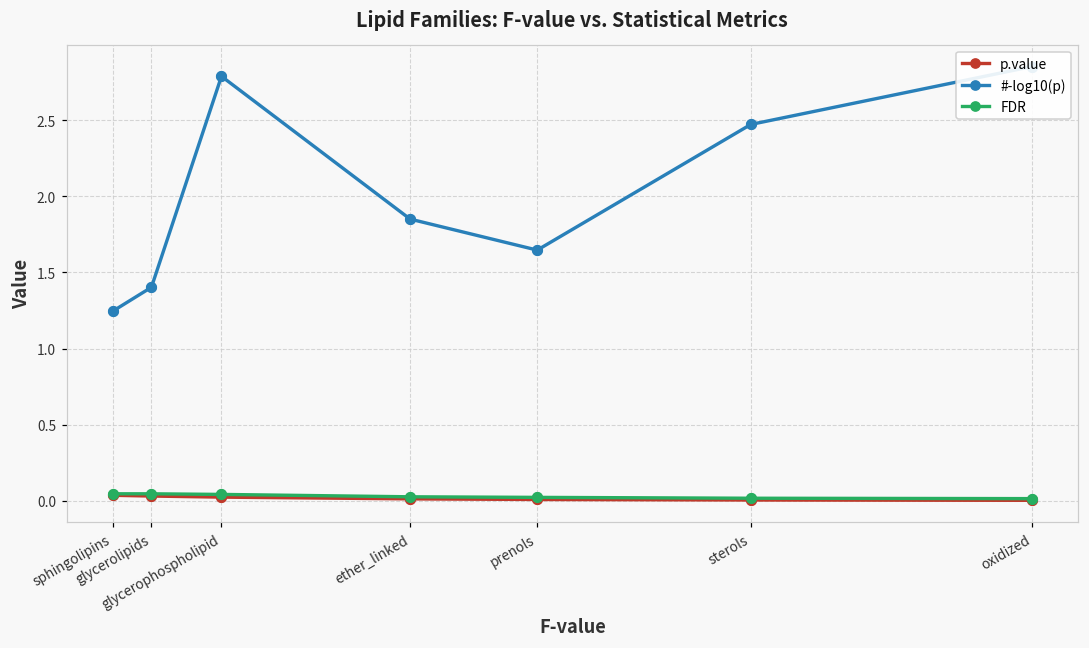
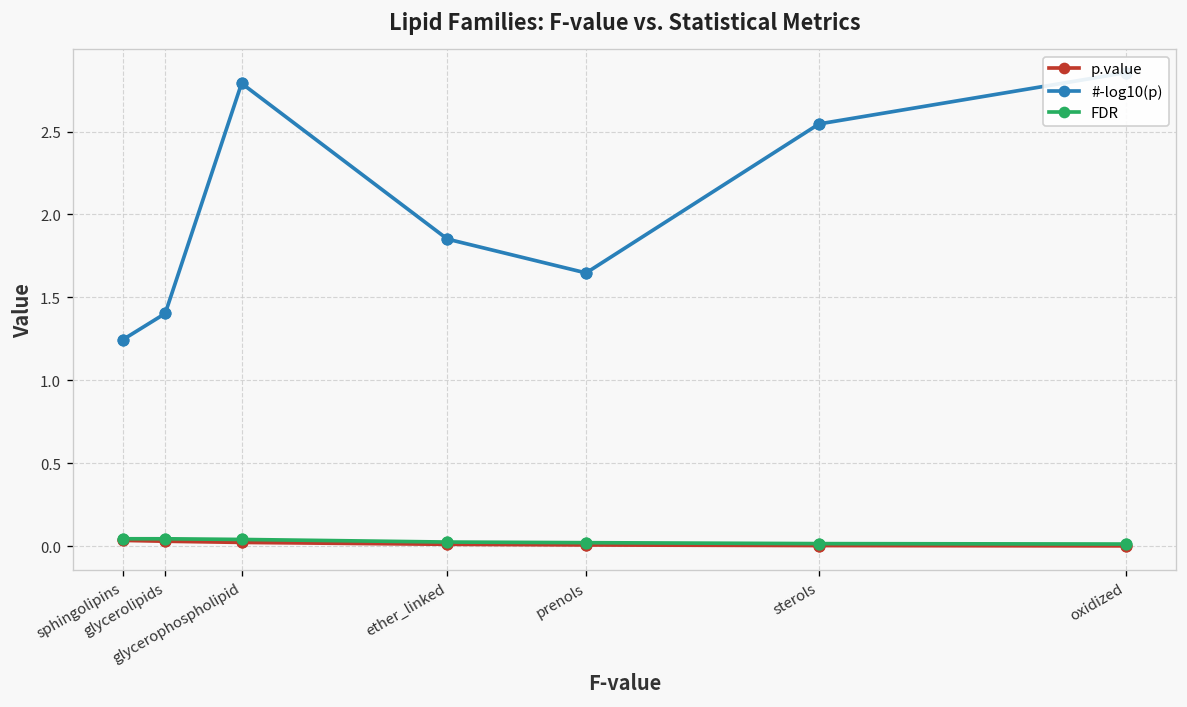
  {
    "#-log10(p)": {
      "sphingolipins": 1.25,
      "glycerolipids": 1.40,
      "glycerophospholipid": 2.79,
      "ether_linked": 1.85,
      "prenols": 1.65,
-     "sterols": 2.47
+     "sterols": 2.55
    }
  }
